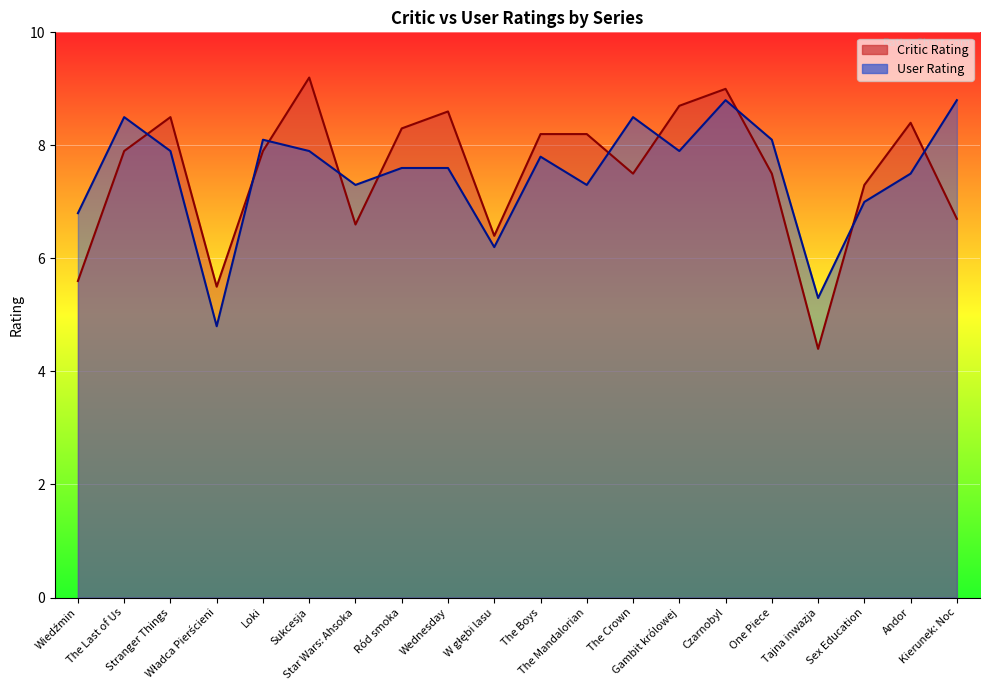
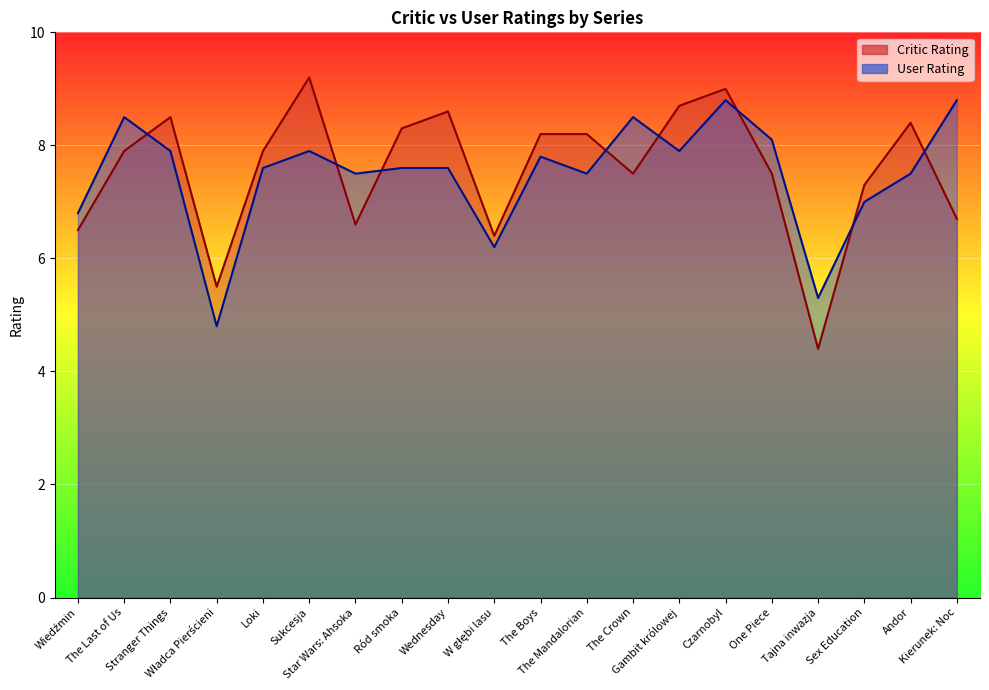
  {
    "Critic Rating": {
-     "Wiedźmin": 5.6,
+     "Wiedźmin": 6.5,
      "The Last of Us": 7.9,
      "Stranger Things": 8.5,
      "Władca Pierścieni": 5.5,
      "Loki": 7.9,
      "Sukcesja": 9.2,
      "Star Wars: Ahsoka": 6.6,
      "Ród smoka": 8.3,
      "Wednesday": 8.6,
      "W głębi lasu": 6.4,
      "The Boys": 8.2,
      "The Mandalorian": 8.2,
      "The Crown": 7.5,
      "Gambit królowej": 8.7,
      "Czarnobyl": 9.0,
      "One Piece": 7.5,
      "Tajna inwazja": 4.4,
      "Sex Education": 7.3,
      "Andor": 8.4,
      "Kierunek: Noc": 6.7
    },
    "User Rating": {
      "Wiedźmin": 6.8,
      "The Last of Us": 8.5,
      "Stranger Things": 7.9,
      "Władca Pierścieni": 4.8,
-     "Loki": 8.1,
+     "Loki": 7.6,
      "Sukcesja": 7.9,
-     "Star Wars: Ahsoka": 7.3,
+     "Star Wars: Ahsoka": 7.5,
      "Ród smoka": 7.6,
      "Wednesday": 7.6,
      "W głębi lasu": 6.2,
      "The Boys": 7.8,
-     "The Mandalorian": 7.3,
+     "The Mandalorian": 7.5,
      "The Crown": 8.5,
      "Gambit królowej": 7.9,
      "Czarnobyl": 8.8,
      "One Piece": 8.1,
      "Tajna inwazja": 5.3,
      "Sex Education": 7.0,
      "Andor": 7.5,
      "Kierunek: Noc": 8.8
    }
  }
